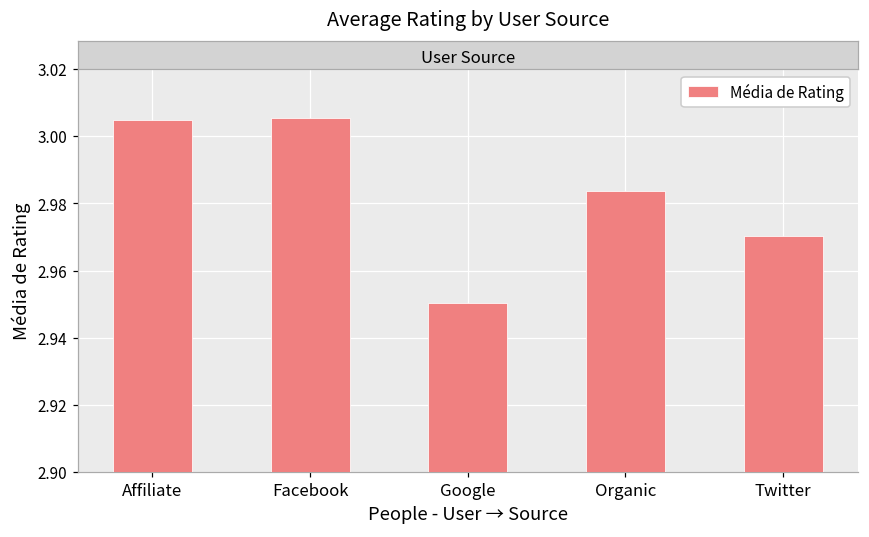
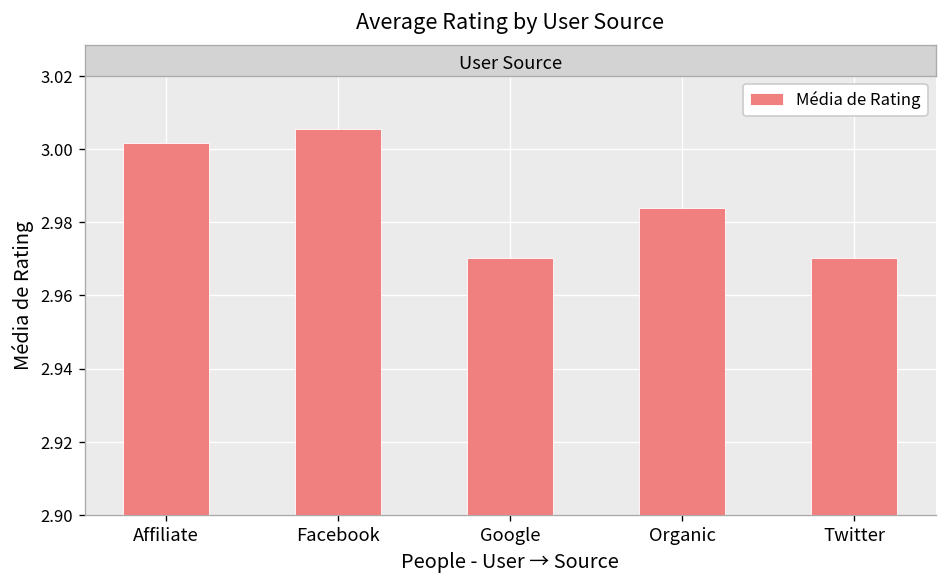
  {
-   "Affiliate": 3.005,
+   "Affiliate": 3.002,
    "Facebook": 3.006,
-   "Google": 2.950,
+   "Google": 2.970,
    "Organic": 2.984,
    "Twitter": 2.970
  }
